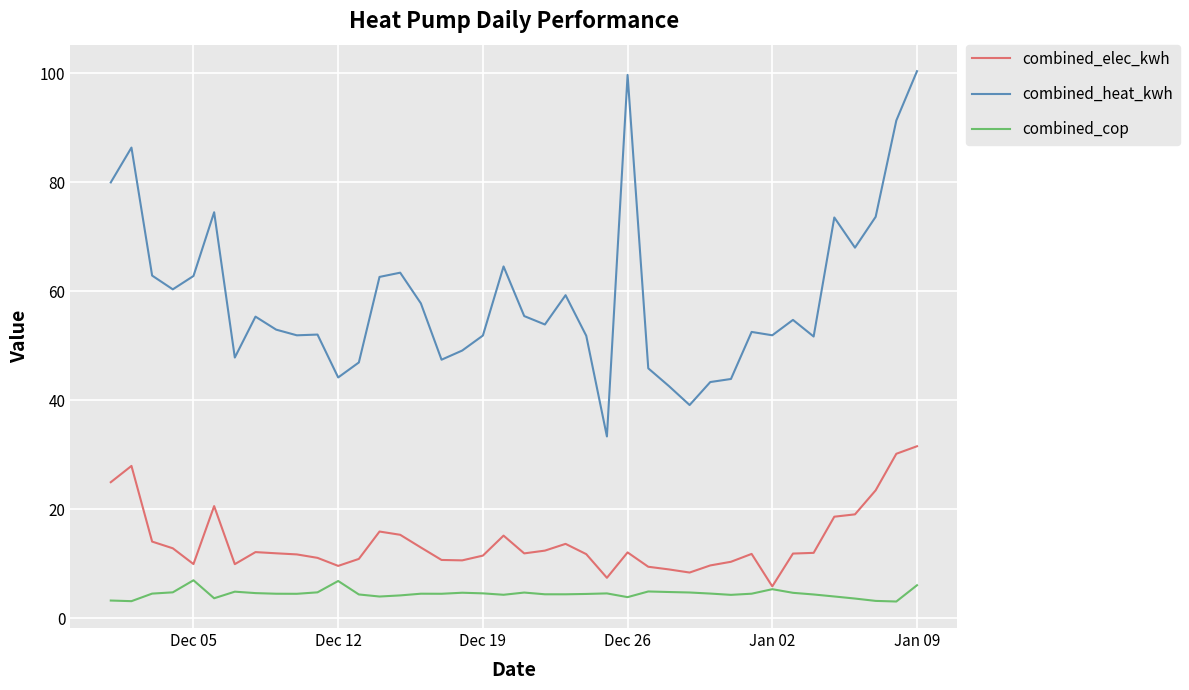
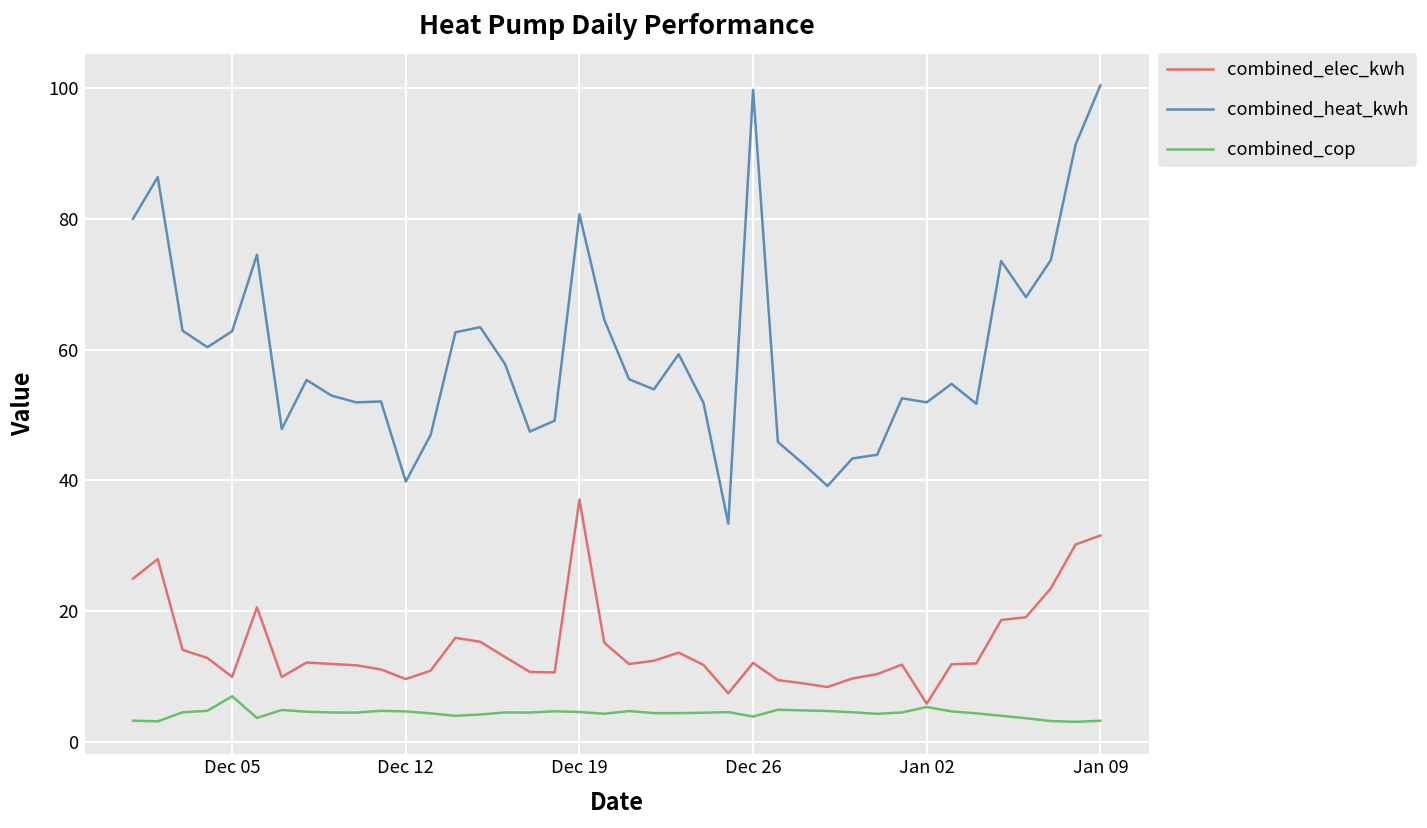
  {
    "combined_elec_kwh": {
      "Dec 05": 10,
      "Dec 12": 10,
-     "Dec 19": 11,
+     "Dec 19": 37,
      "Dec 26": 12,
      "Jan 02": 6,
      "Jan 09": 32
    },
    "combined_heat_kwh": {
      "Dec 05": 63,
-     "Dec 12": 44,
-     "Dec 19": 52,
+     "Dec 12": 40,
+     "Dec 19": 81,
      "Dec 26": 100,
      "Jan 02": 52,
      "Jan 09": 100
    },
    "combined_cop": {
      "Dec 05": 7,
-     "Dec 12": 7,
+     "Dec 12": 5,
      "Dec 19": 5,
      "Dec 26": 4,
      "Jan 02": 5,
-     "Jan 09": 6
+     "Jan 09": 3
    }
  }
